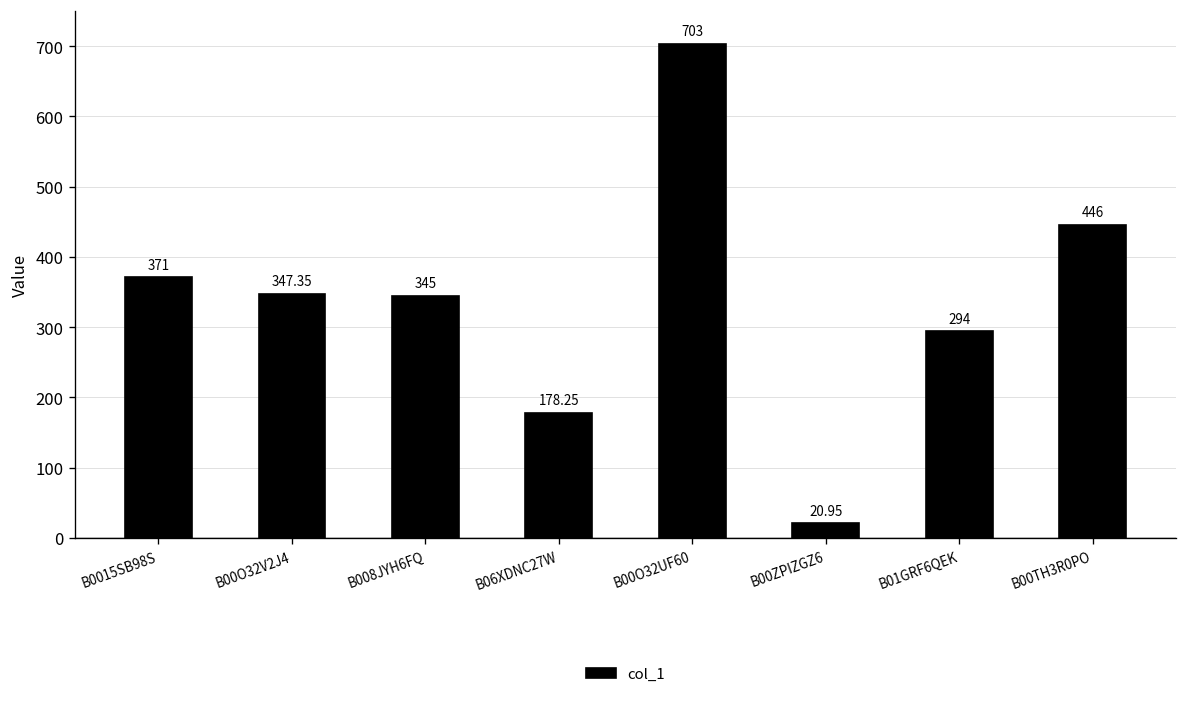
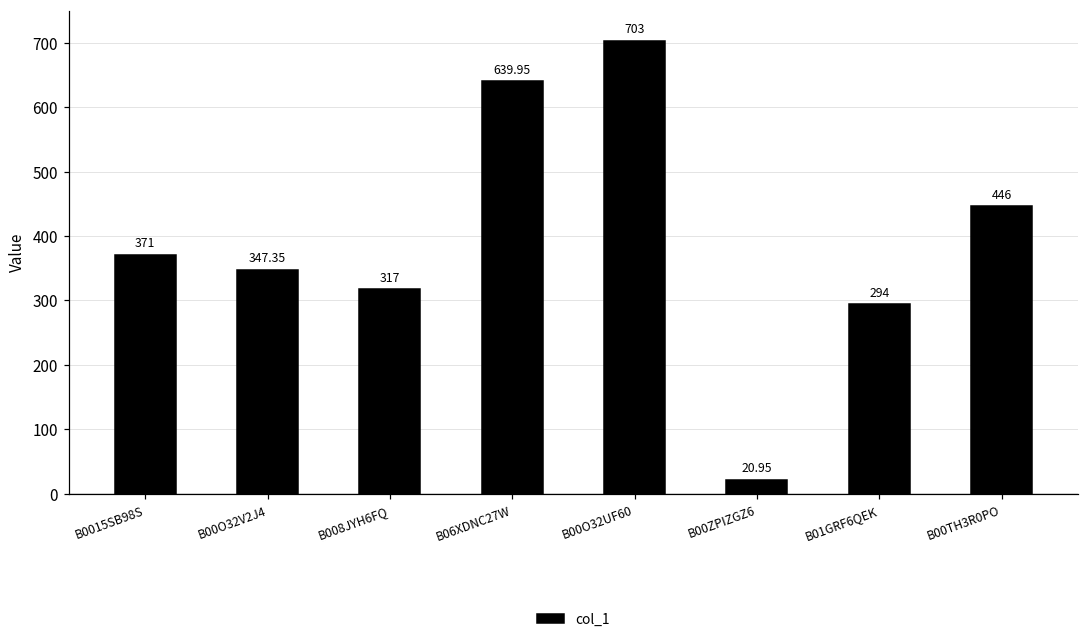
  {
    "B0015SB98S": 371,
    "B00O32V2J4": 347.35,
-   "B008JYH6FQ": 345,
-   "B06XDNC27W": 178.25,
+   "B008JYH6FQ": 317,
+   "B06XDNC27W": 639.95,
    "B00O32UF60": 703,
    "B00ZPIZGZ6": 20.95,
    "B01GRF6QEK": 294,
    "B00TH3R0PO": 446
  }
